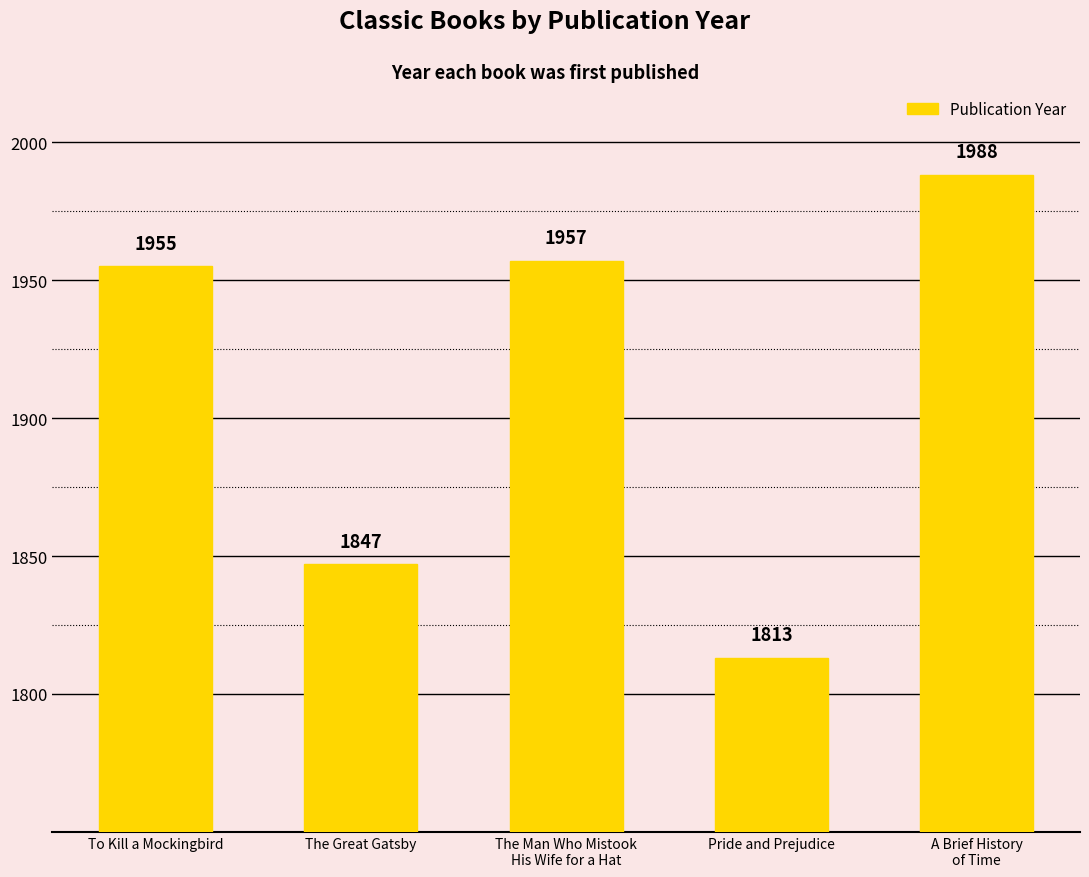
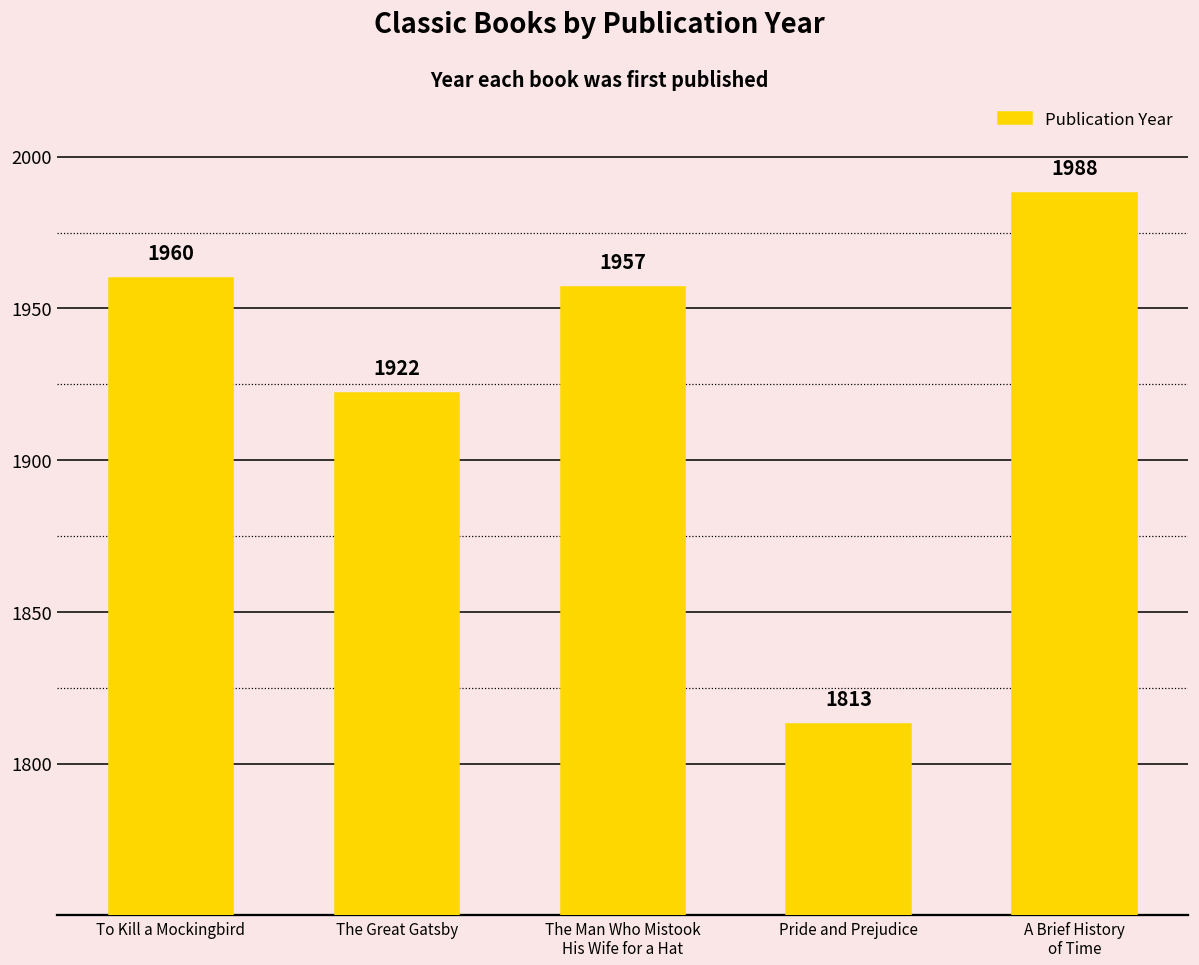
  {
-   "To Kill a Mockingbird": 1955,
-   "The Great Gatsby": 1847,
+   "To Kill a Mockingbird": 1960,
+   "The Great Gatsby": 1922,
    "The Man Who Mistook His Wife for a Hat": 1957,
    "Pride and Prejudice": 1813,
    "A Brief History of Time": 1988
  }
